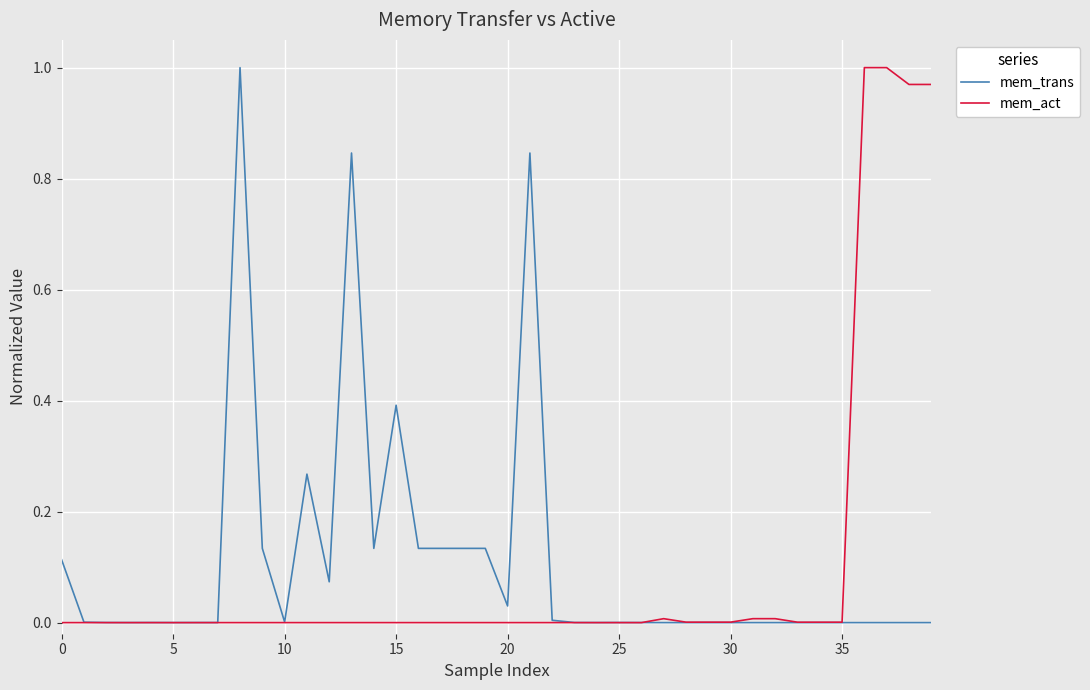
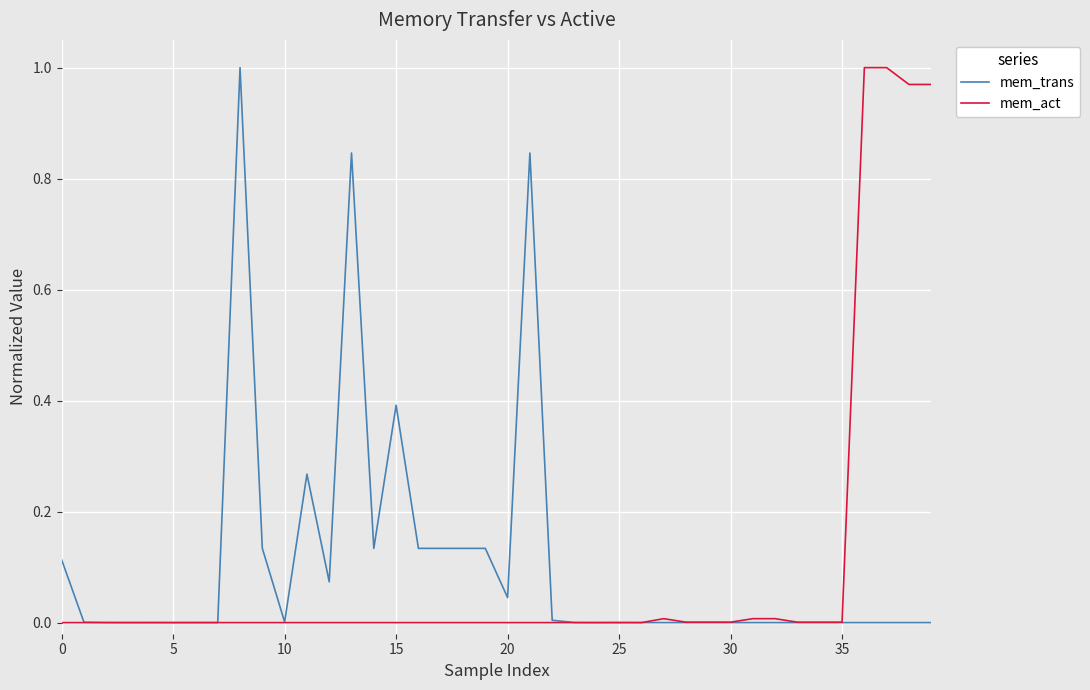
  {
    "mem_trans": {
      "0": 0.11,
      "15": 0.39,
-     "20": 0.03
+     "20": 0.05
    },
    "mem_act": {
      "0": 0.00,
      "15": 0.00,
      "20": 0.00
    }
  }
